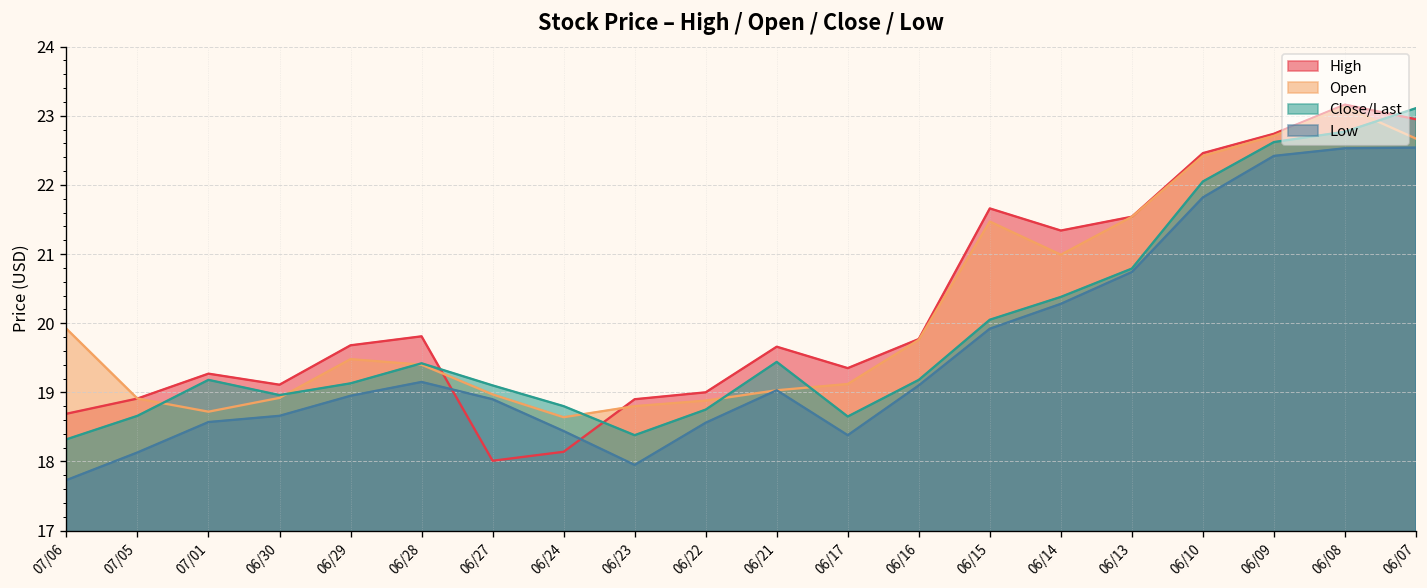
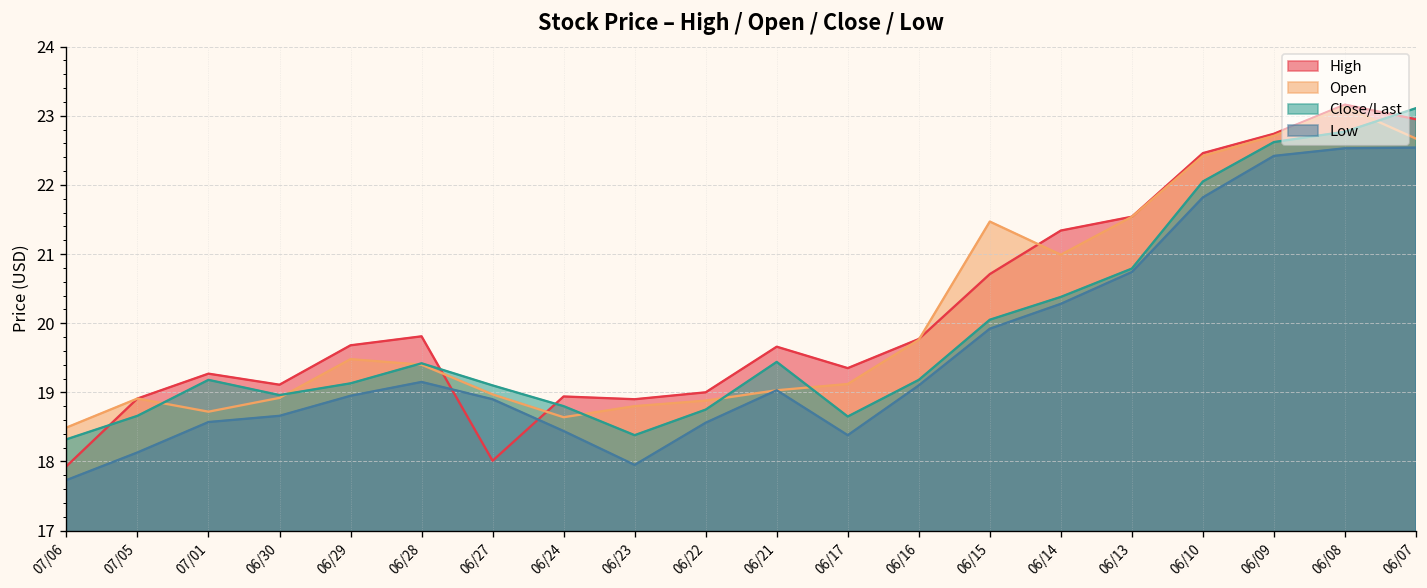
  {
    "High": {
-     "07/06": 18.7,
+     "07/06": 17.9,
      "07/01": 19.3,
      "06/30": 19.1,
      "06/29": 19.7,
      "06/28": 19.8,
      "06/27": 18.0,
-     "06/24": 18.1,
+     "06/24": 18.9,
      "06/23": 18.9,
      "06/22": 19.0,
      "06/21": 19.7,
      "06/17": 19.4,
-     "06/15": 21.7,
+     "06/15": 20.7,
      "06/14": 21.3,
      "06/07": 23.0
    },
    "Open": {
-     "07/06": 19.9,
+     "07/06": 18.5,
      "07/01": 18.7,
      "06/29": 19.5,
      "06/27": 19.0,
      "06/24": 18.6,
      "06/23": 18.8,
      "06/22": 18.9,
      "06/17": 19.1,
      "06/15": 21.5,
      "06/14": 21.0,
      "06/07": 22.7
    }
  }
